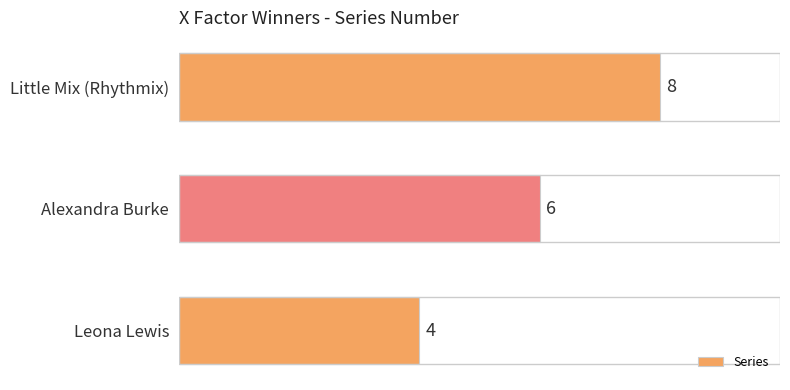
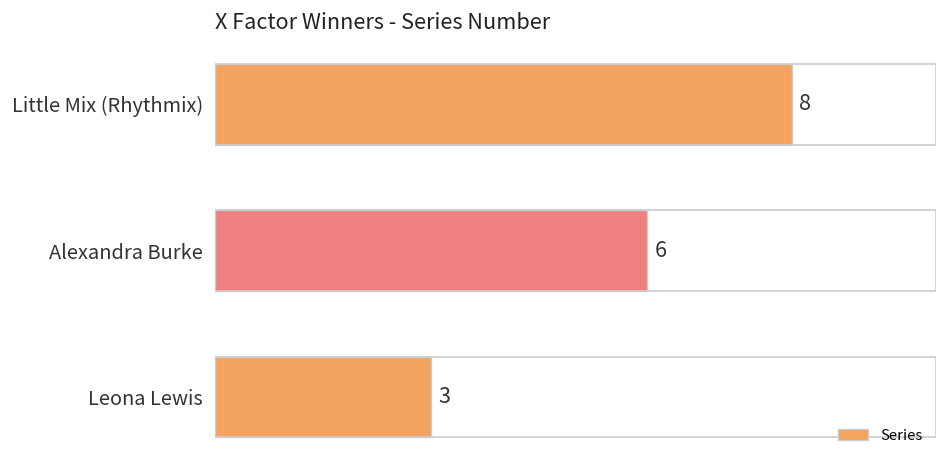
  {
    "Little Mix (Rhythmix)": 8,
    "Alexandra Burke": 6,
-   "Leona Lewis": 4
+   "Leona Lewis": 3
  }
